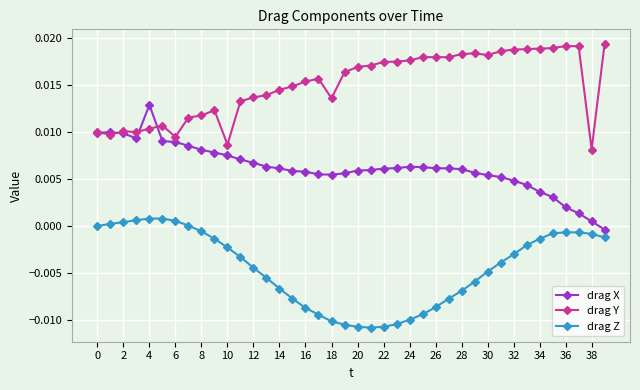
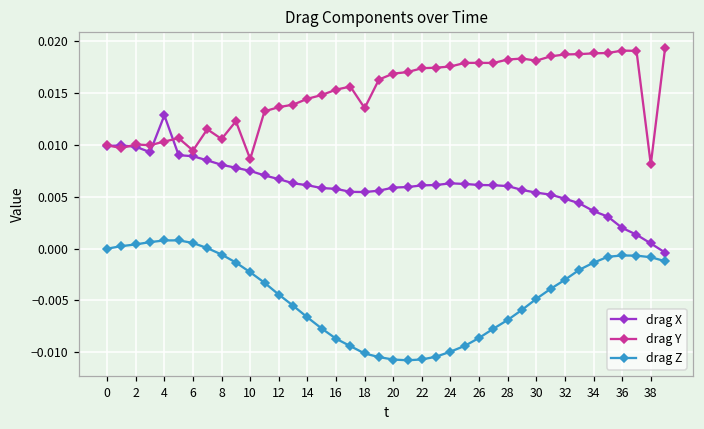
  {
    "drag X": {
      "4": 0.013,
      "6": 0.009,
      "8": 0.008,
      "10": 0.008,
      "12": 0.007,
      "14": 0.006,
      "16": 0.006,
      "18": 0.005,
      "20": 0.006,
      "22": 0.006,
      "24": 0.006,
      "26": 0.006,
      "28": 0.006,
      "30": 0.005,
      "32": 0.005,
      "34": 0.004,
      "36": 0.002,
      "38": 0.001
    },
    "drag Y": {
      "4": 0.010,
      "6": 0.009,
-     "8": 0.012,
+     "8": 0.011,
      "10": 0.009,
      "12": 0.014,
      "14": 0.014,
      "16": 0.015,
      "18": 0.014,
      "20": 0.017,
      "22": 0.017,
      "24": 0.018,
      "26": 0.018,
      "28": 0.018,
      "30": 0.018,
      "32": 0.019,
      "34": 0.019,
      "36": 0.019,
      "38": 0.008
    },
    "drag Z": {
      "0": 0.000,
      "2": 0.000,
      "4": 0.001,
      "6": 0.001,
      "8": -0.001,
      "10": -0.002,
      "12": -0.004,
      "14": -0.007,
      "16": -0.009,
      "18": -0.010,
      "20": -0.011,
      "22": -0.011,
      "24": -0.010,
      "26": -0.009,
      "28": -0.007,
      "30": -0.005,
      "32": -0.003,
      "34": -0.001,
      "36": -0.001,
      "38": -0.001
    }
  }
